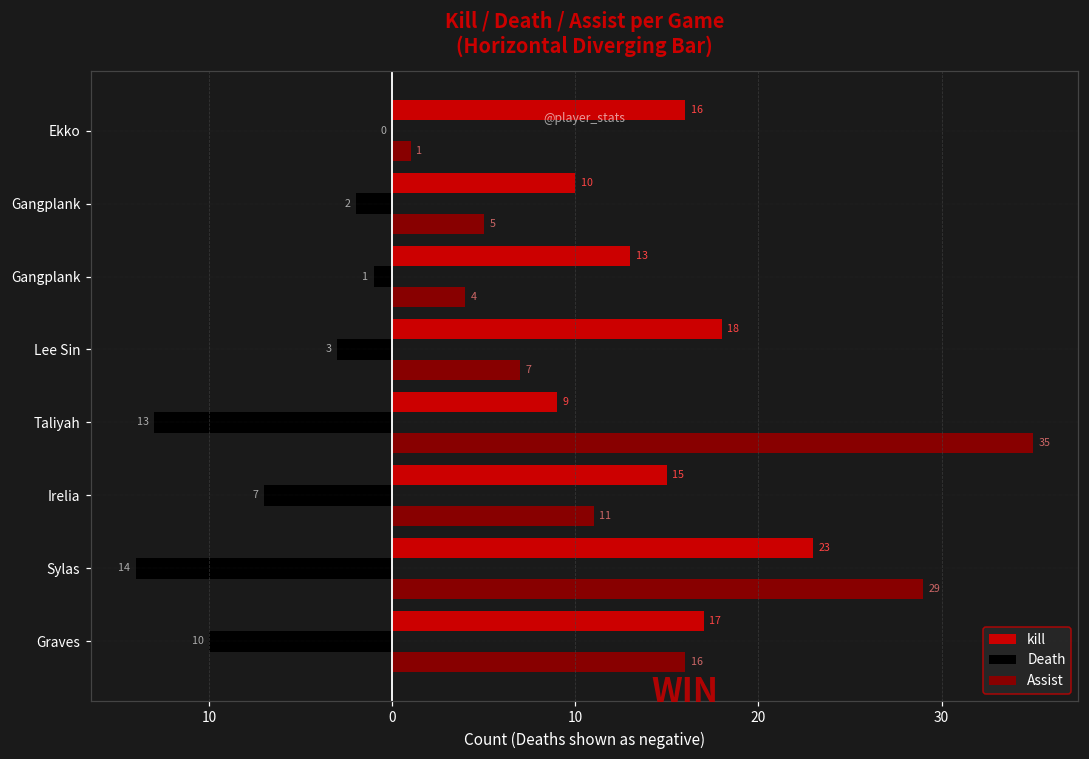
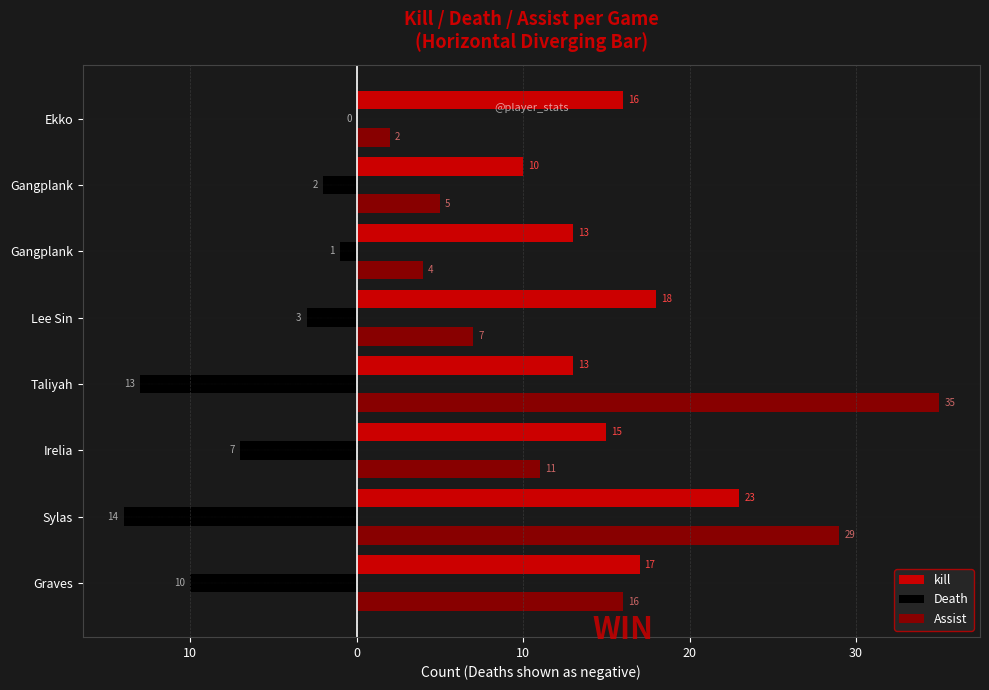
  {
    "kill": {
      "Ekko": 16,
      "Lee Sin": 18,
-     "Taliyah": 9,
+     "Taliyah": 13,
      "Irelia": 15,
      "Sylas": 23,
      "Graves": 17
    },
    "Death": {
      "Ekko": 0
    },
    "Assist": {
-     "Ekko": 1,
+     "Ekko": 2,
      "Lee Sin": 7,
      "Taliyah": 35,
      "Irelia": 11,
      "Sylas": 29,
      "Graves": 16
    }
  }
